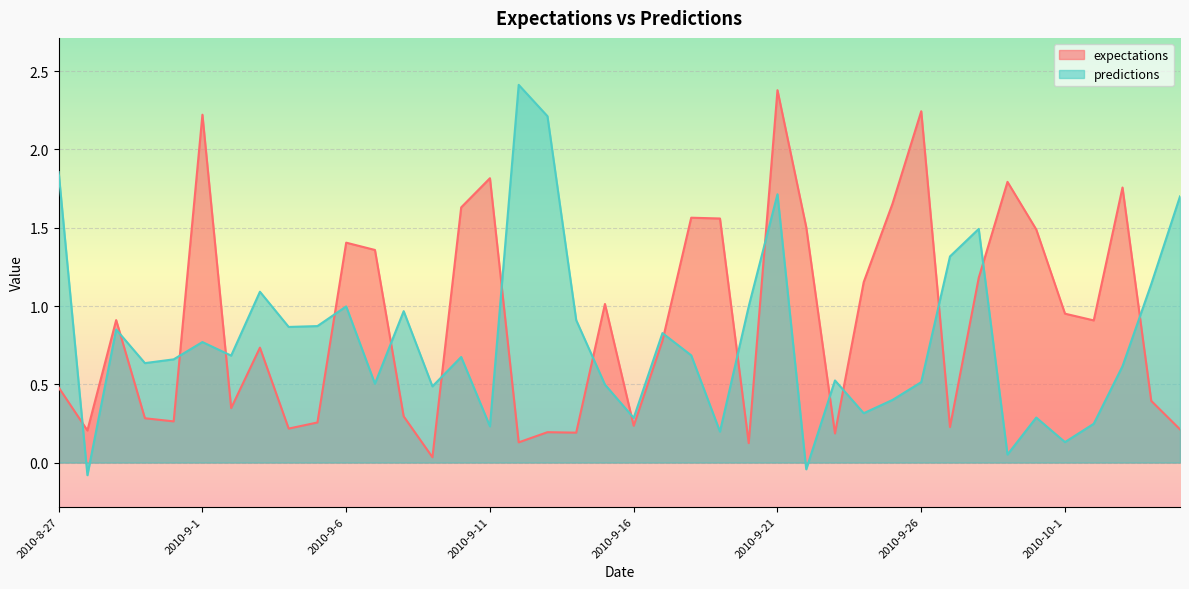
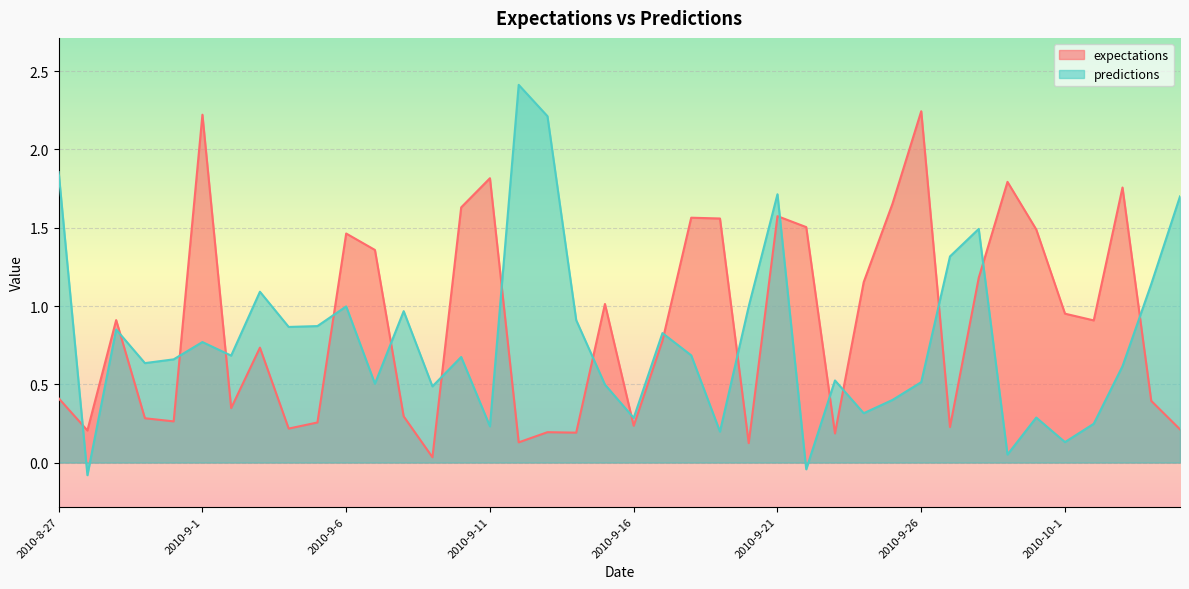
  {
    "expectations": {
-     "2010-8-27": 0.48,
+     "2010-8-27": 0.41,
      "2010-9-1": 2.22,
-     "2010-9-6": 1.40,
+     "2010-9-6": 1.46,
      "2010-9-11": 1.82,
      "2010-9-16": 0.24,
-     "2010-9-21": 2.38,
+     "2010-9-21": 1.57,
      "2010-9-26": 2.24,
      "2010-10-1": 0.95
    }
  }
